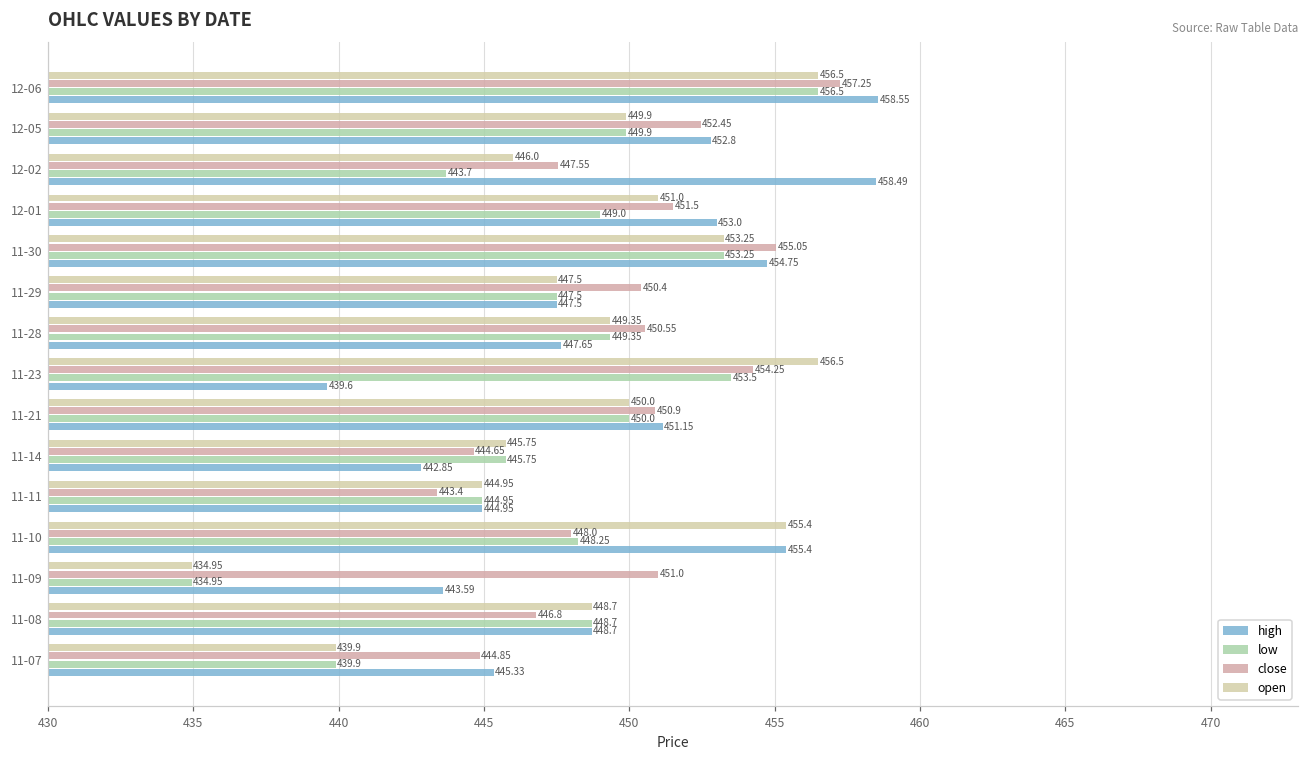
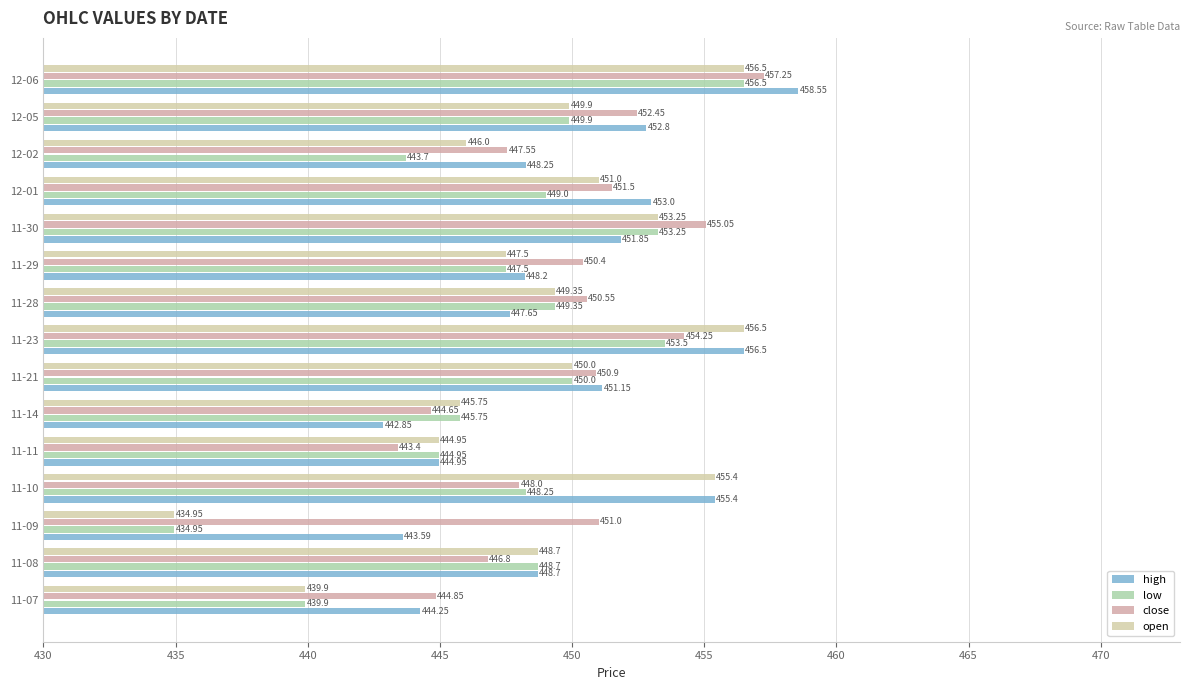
  {
    "high": {
      "12-06": 458.55,
      "12-05": 452.8,
-     "12-02": 458.49,
+     "12-02": 448.25,
      "12-01": 453.0,
-     "11-30": 454.75,
-     "11-29": 447.5,
+     "11-30": 451.85,
+     "11-29": 448.2,
      "11-28": 447.65,
-     "11-23": 439.6,
+     "11-23": 456.5,
      "11-21": 451.15,
      "11-14": 442.85,
      "11-10": 455.4,
      "11-09": 443.59,
-     "11-07": 445.33
+     "11-07": 444.25
    }
  }
